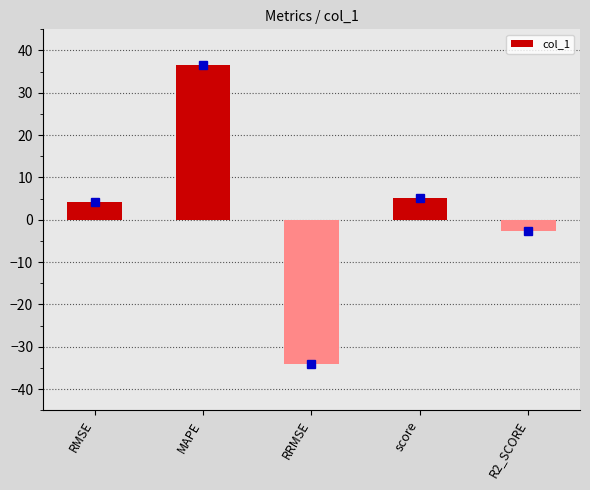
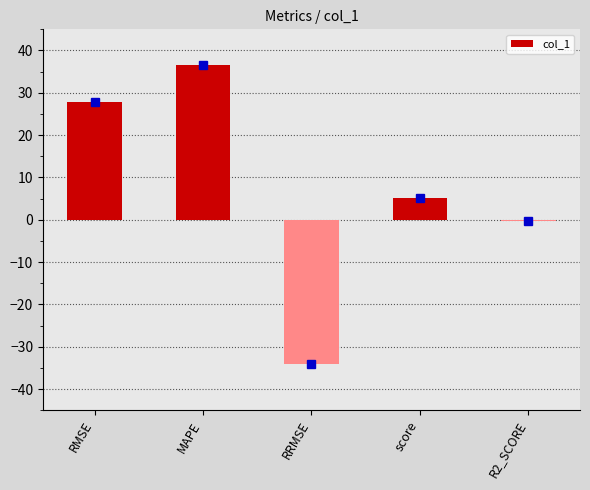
  {
    "col_1": {
-     "RMSE": 4,
+     "RMSE": 28,
      "MAPE": 37,
      "RRMSE": -34,
      "score": 5,
-     "R2_SCORE": -3
+     "R2_SCORE": 0
    }
  }
